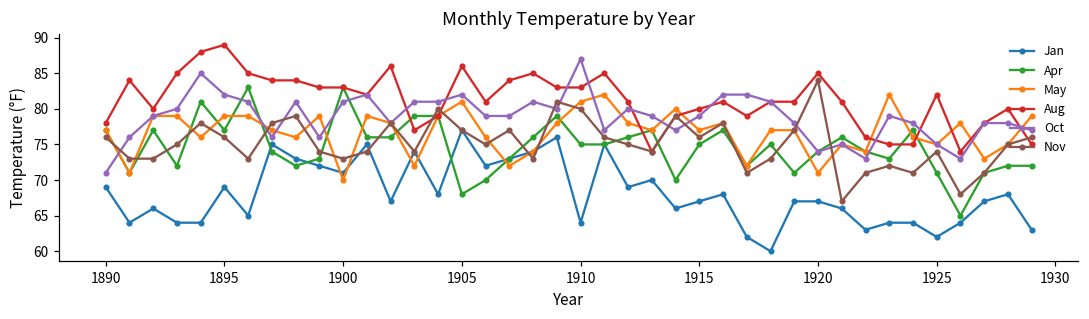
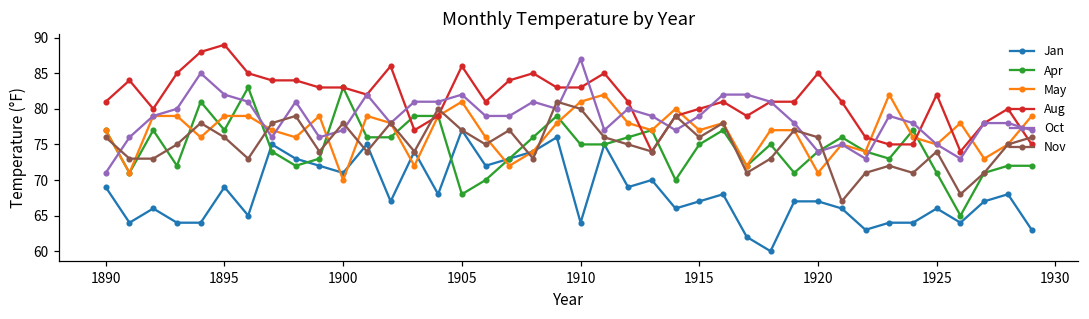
  {
    "Jan": {
      "1890": 69,
      "1895": 69,
      "1900": 71,
      "1910": 64,
      "1915": 67,
      "1920": 67,
-     "1925": 62
+     "1925": 66
    },
    "Apr": {
      "1895": 77,
      "1905": 68,
      "1910": 75,
      "1915": 75,
      "1925": 71
    },
    "May": {
      "1895": 79,
      "1900": 70,
      "1905": 81,
      "1910": 81,
      "1915": 77,
      "1920": 71
    },
    "Aug": {
-     "1890": 78,
+     "1890": 81,
      "1895": 89,
      "1905": 86,
      "1910": 83,
      "1915": 80,
      "1920": 85,
      "1925": 82
    },
    "Oct": {
      "1890": 71,
      "1895": 82,
-     "1900": 81,
+     "1900": 77,
      "1905": 82,
      "1910": 87,
      "1915": 79
    },
    "Nov": {
      "1890": 76,
      "1895": 76,
-     "1900": 73,
+     "1900": 78,
      "1910": 80,
      "1915": 76,
-     "1920": 84,
+     "1920": 76,
      "1925": 74
    }
  }
